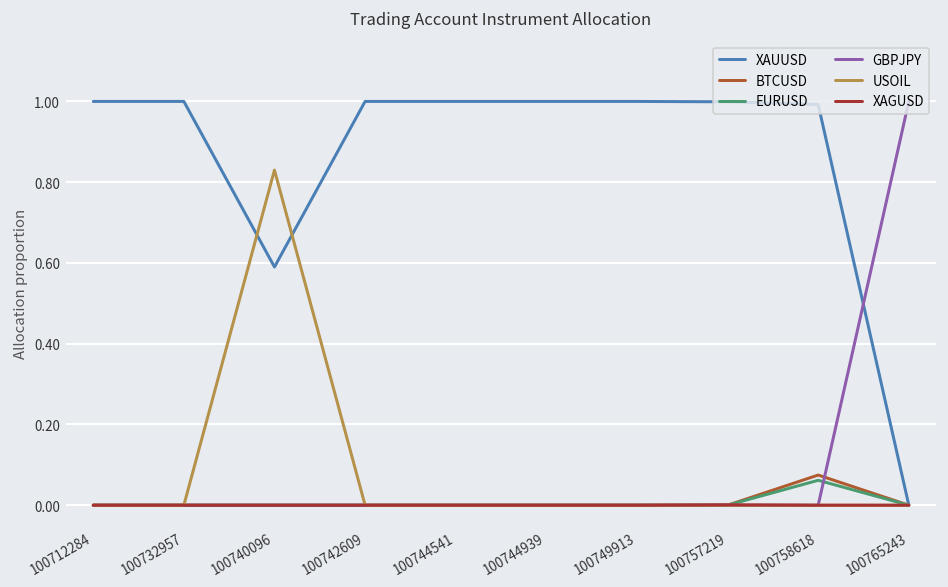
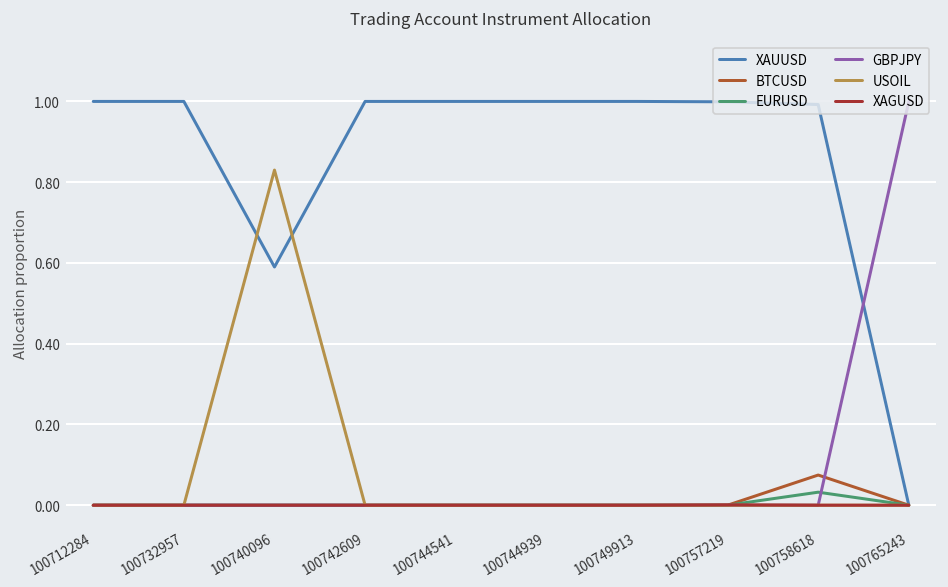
  {
    "XAUUSD": {
      "100712284": 1.00,
      "100732957": 1.00,
      "100740096": 0.59,
      "100742609": 1.00,
      "100744541": 1.00,
      "100744939": 1.00,
      "100749913": 1.00
    },
    "EURUSD": {
-     "100758618": 0.06
+     "100758618": 0.03
    },
    "USOIL": {
      "100740096": 0.83
    }
  }
